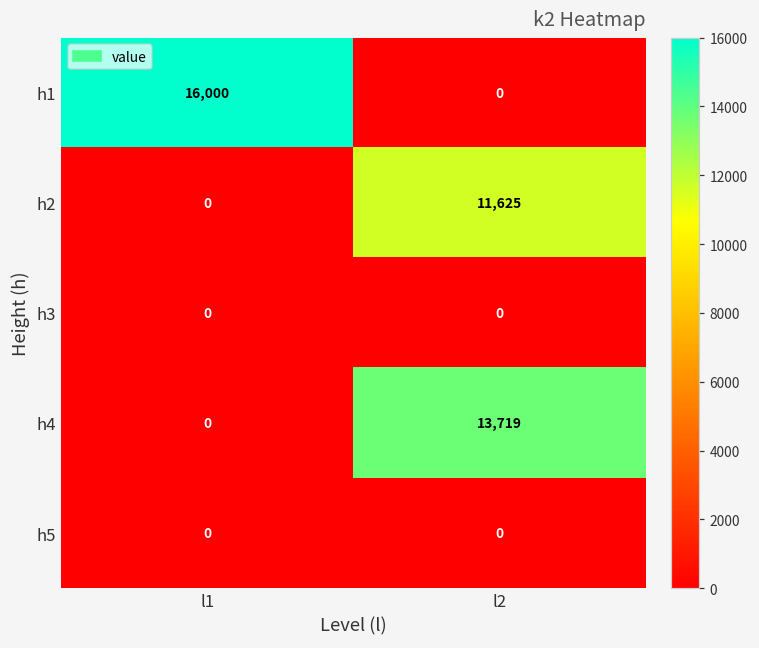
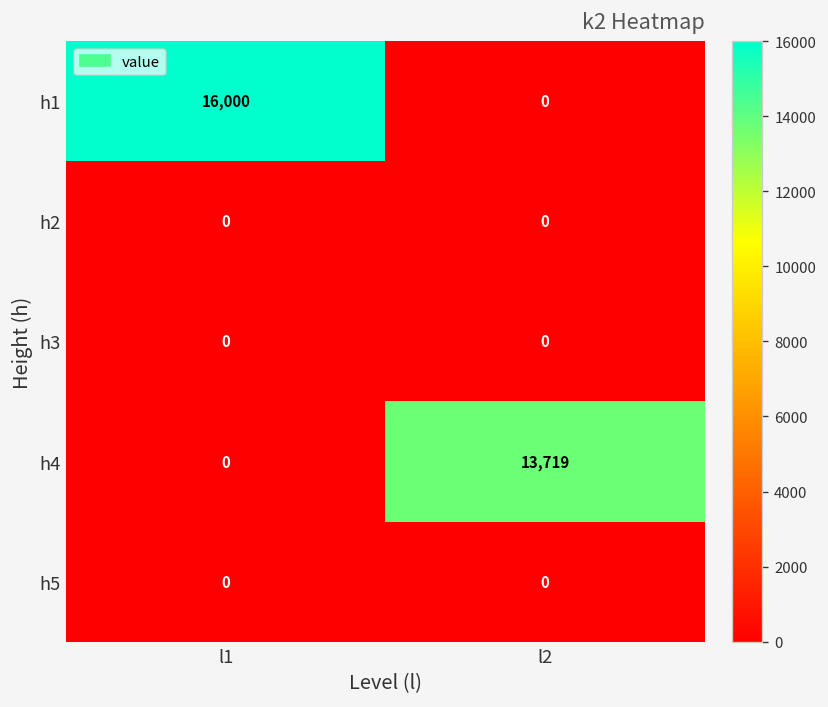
  {
    "h1": {
      "l1": "16,000",
      "l2": "0"
    },
    "h2": {
      "l1": "0",
-     "l2": "11,625"
+     "l2": "0"
    },
    "h3": {
      "l1": "0",
      "l2": "0"
    },
    "h4": {
      "l1": "0",
      "l2": "13,719"
    },
    "h5": {
      "l1": "0",
      "l2": "0"
    }
  }
